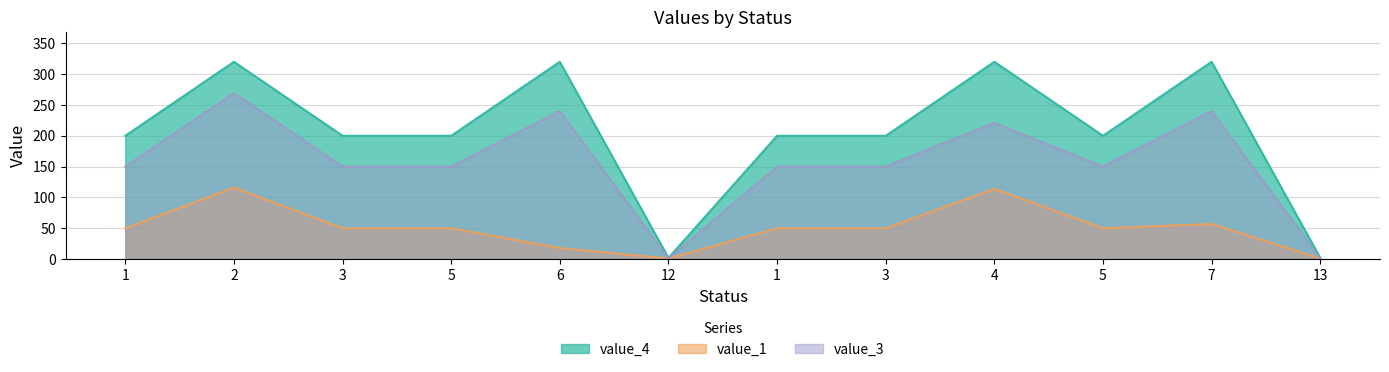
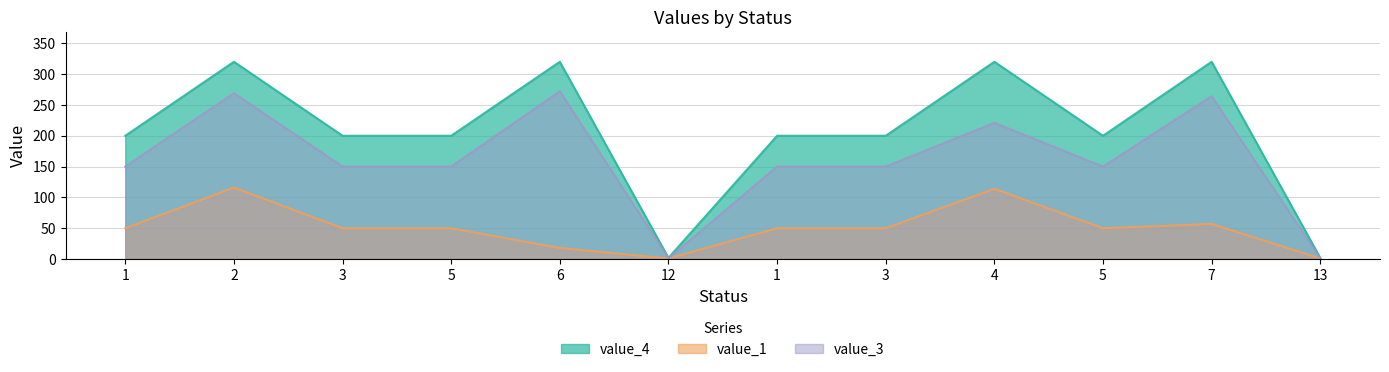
  {
    "value_4": {
      "2": 320,
      "6": 320,
      "4": 320,
      "7": 320
    },
    "value_1": {
      "2": 120,
      "6": 20,
      "4": 110,
      "7": 60
    },
    "value_3": {
      "2": 270,
-     "6": 240,
+     "6": 270,
      "4": 220,
-     "7": 240
+     "7": 260
    }
  }
